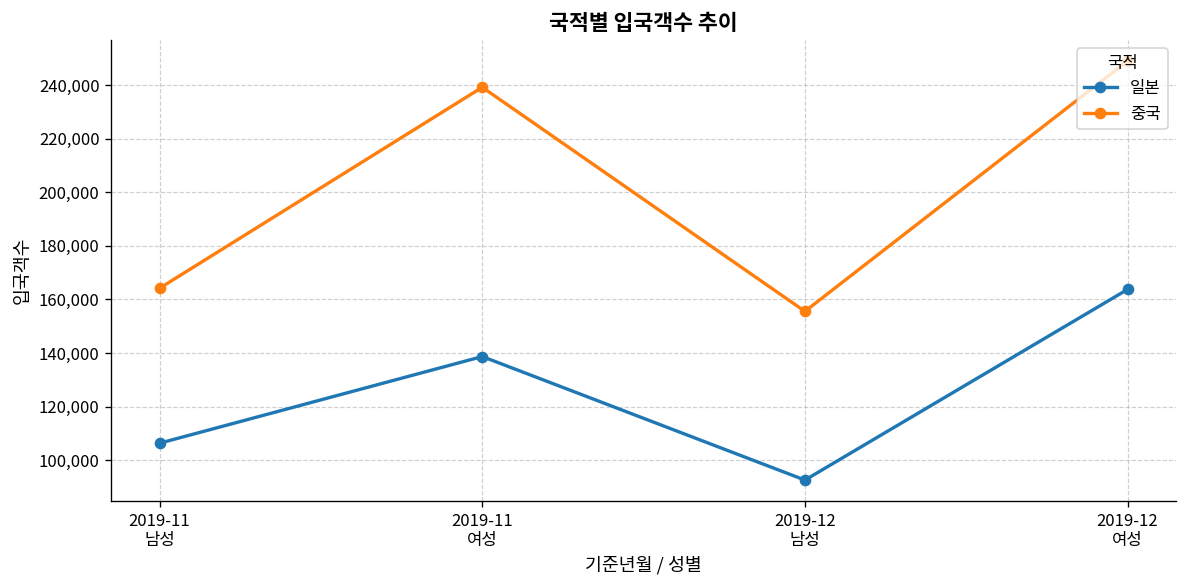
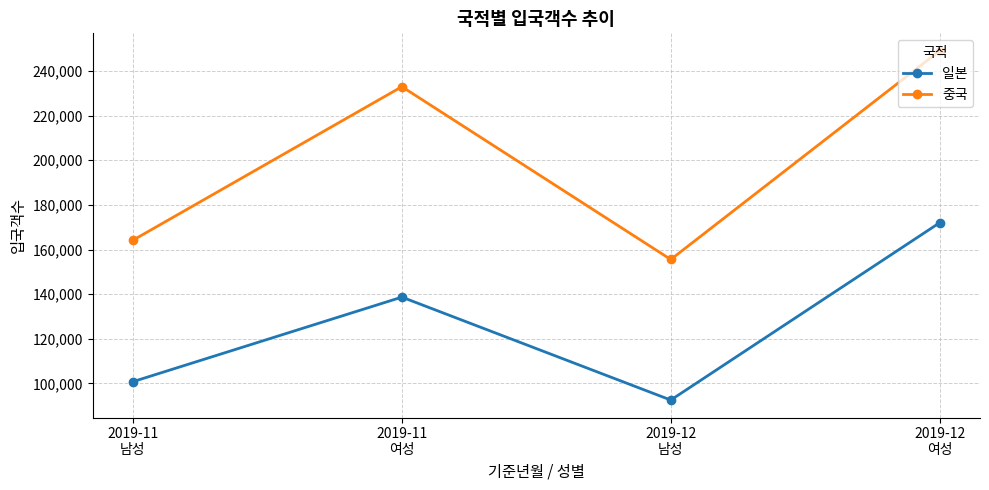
  {
    "일본": {
-     "2019-11 남성": "106,000",
+     "2019-11 남성": "101,000",
      "2019-11 여성": "139,000",
      "2019-12 남성": "93,000",
-     "2019-12 여성": "164,000"
+     "2019-12 여성": "172,000"
    },
    "중국": {
      "2019-11 남성": "164,000",
-     "2019-11 여성": "239,000",
+     "2019-11 여성": "233,000",
      "2019-12 남성": "156,000"
    }
  }
